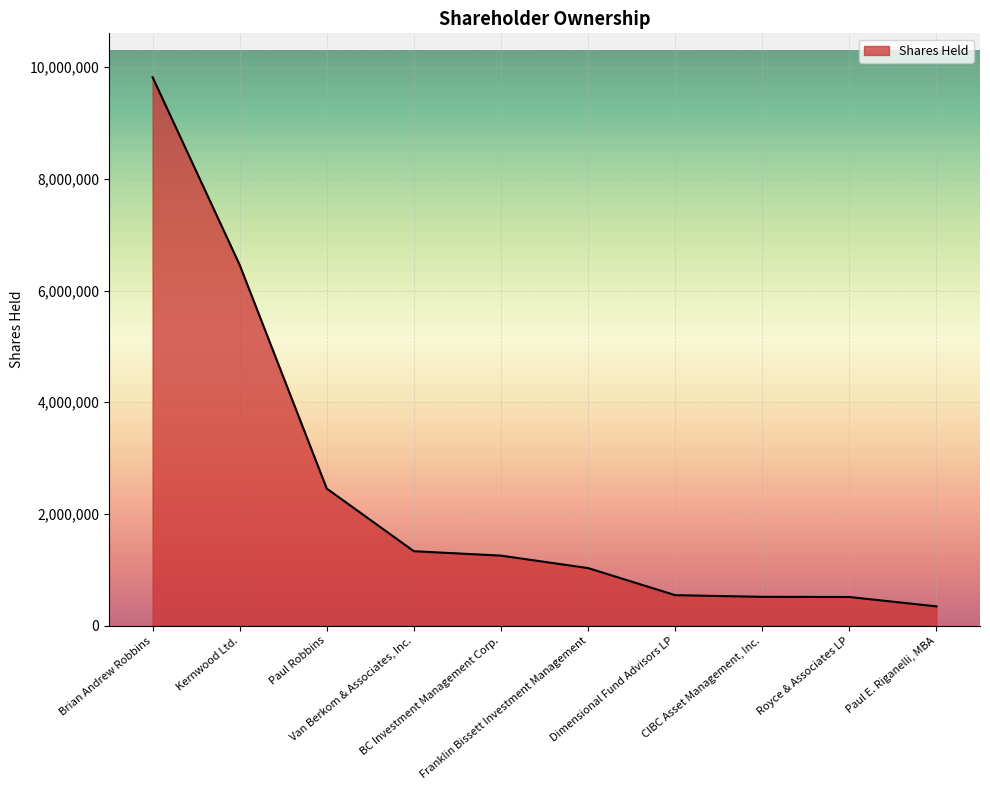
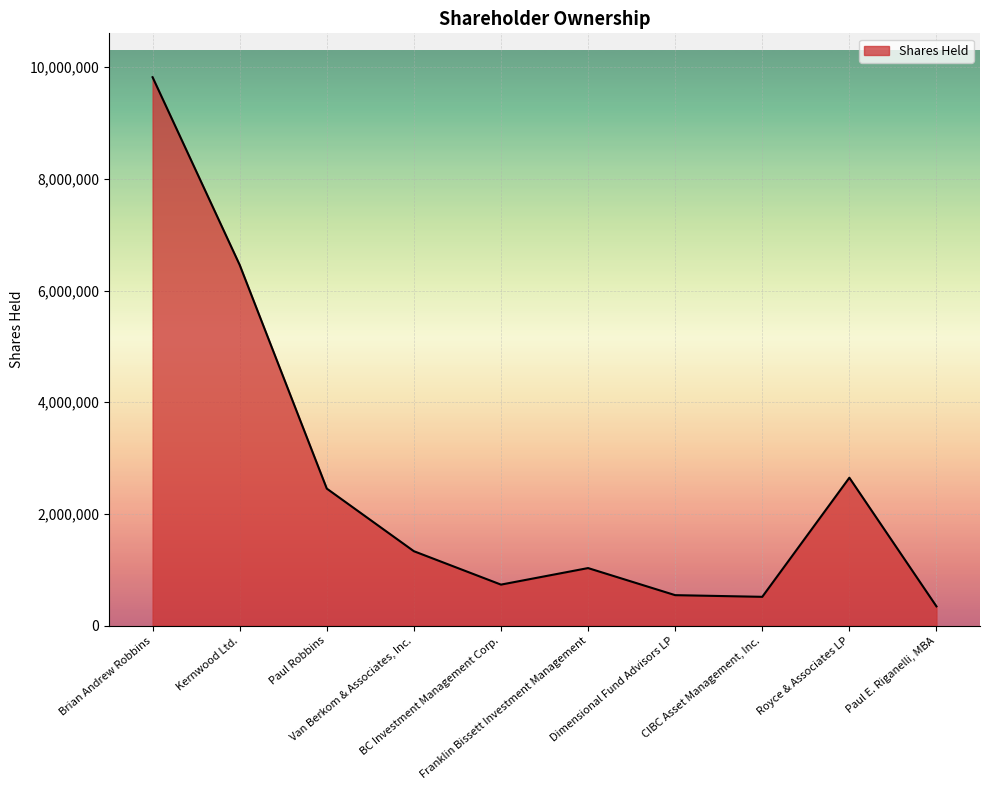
  {
    "Brian Andrew Robbins": "9,800,000",
    "Kernwood Ltd.": "6,500,000",
    "Paul Robbins": "2,500,000",
    "Van Berkom & Associates, Inc.": "1,300,000",
-   "BC Investment Management Corp.": "1,300,000",
+   "BC Investment Management Corp.": "700,000",
    "Franklin Bissett Investment Management": "1,000,000",
    "Dimensional Fund Advisors LP": "500,000",
    "CIBC Asset Management, Inc.": "500,000",
-   "Royce & Associates LP": "500,000",
+   "Royce & Associates LP": "2,600,000",
    "Paul E. Riganelli, MBA": "300,000"
  }
